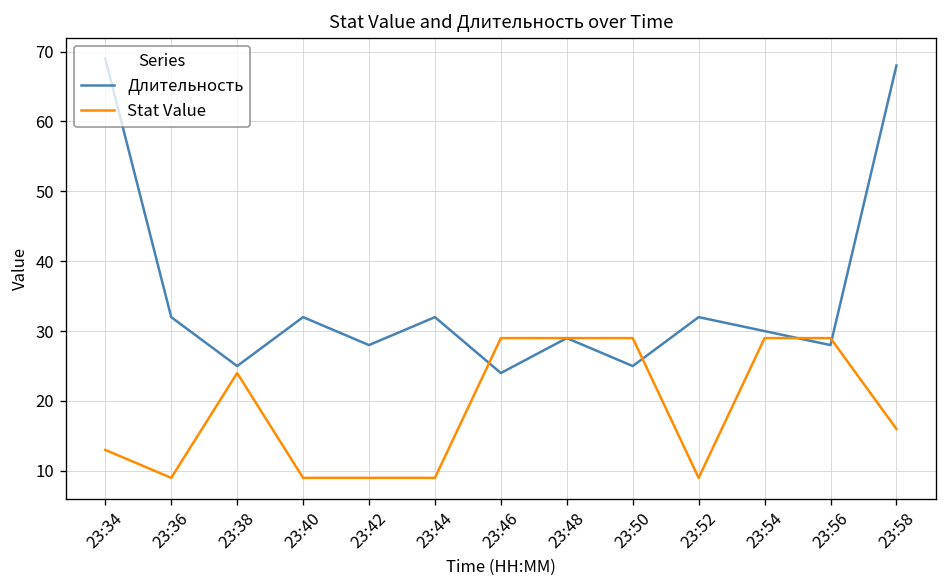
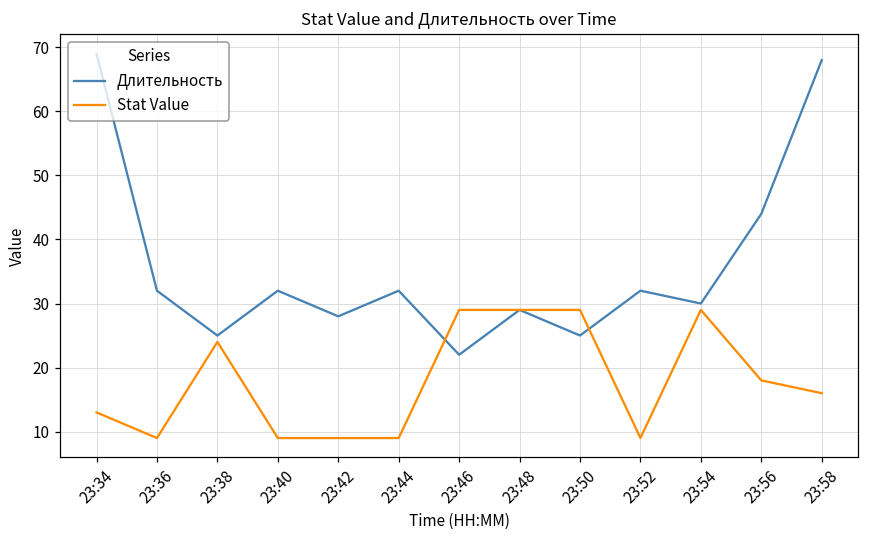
  {
    "Длительность": {
      "23:36": 32,
      "23:38": 25,
      "23:40": 32,
      "23:42": 28,
      "23:44": 32,
-     "23:46": 24,
+     "23:46": 22,
      "23:50": 25,
      "23:52": 32,
      "23:54": 30,
-     "23:56": 28,
+     "23:56": 44,
      "23:58": 68
    },
    "Stat Value": {
      "23:34": 13,
      "23:36": 9,
      "23:38": 24,
      "23:40": 9,
      "23:42": 9,
      "23:44": 9,
      "23:46": 29,
      "23:50": 29,
      "23:52": 9,
      "23:54": 29,
-     "23:56": 29,
+     "23:56": 18,
      "23:58": 16
    }
  }
